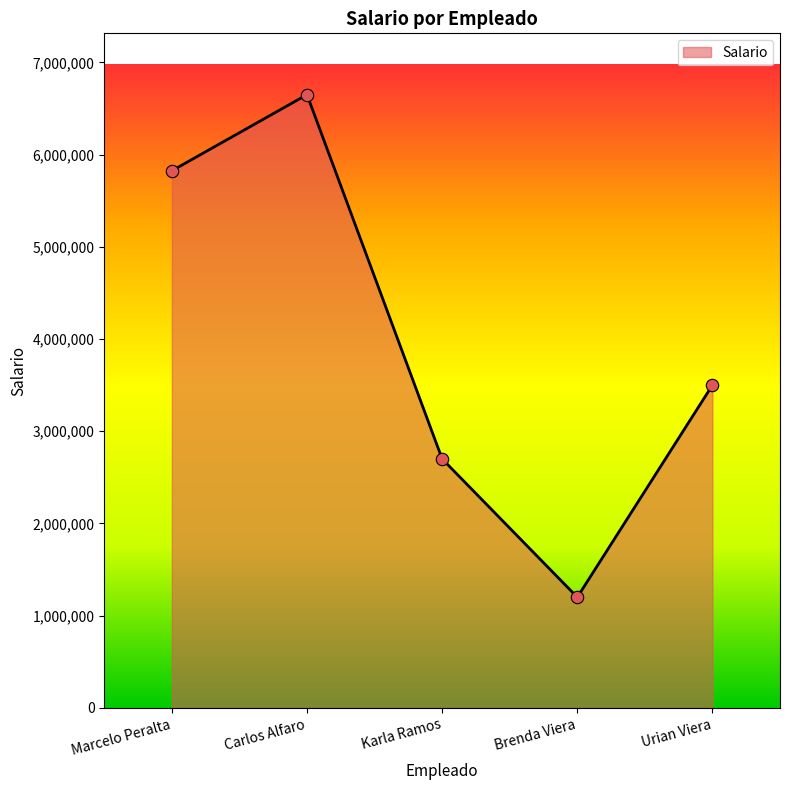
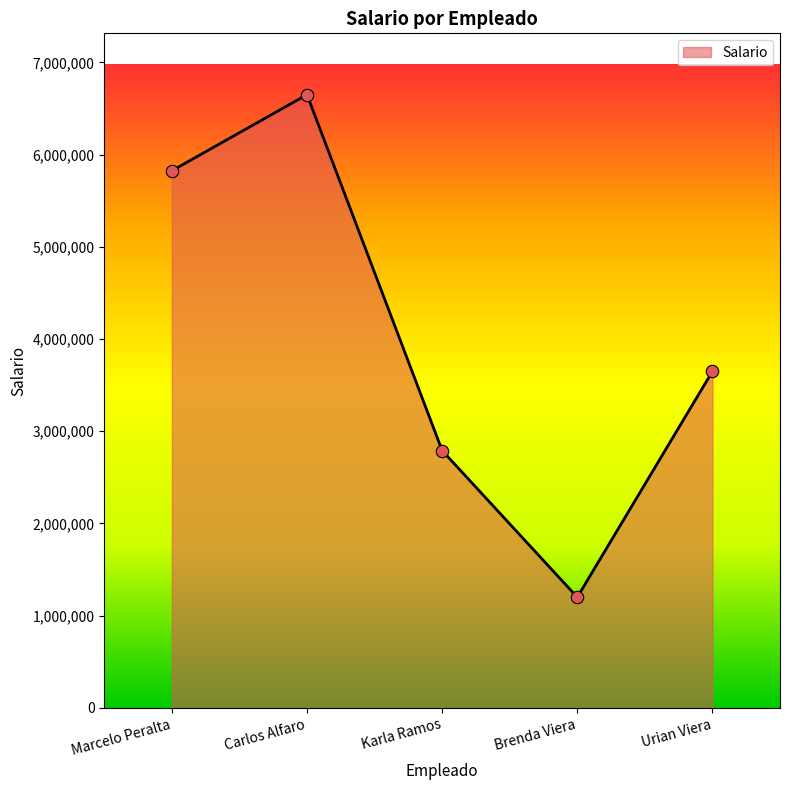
  {
    "Marcelo Peralta": "5,800,000",
    "Carlos Alfaro": "6,700,000",
-   "Karla Ramos": "2,700,000",
+   "Karla Ramos": "2,800,000",
    "Brenda Viera": "1,200,000",
-   "Urian Viera": "3,500,000"
+   "Urian Viera": "3,600,000"
  }
